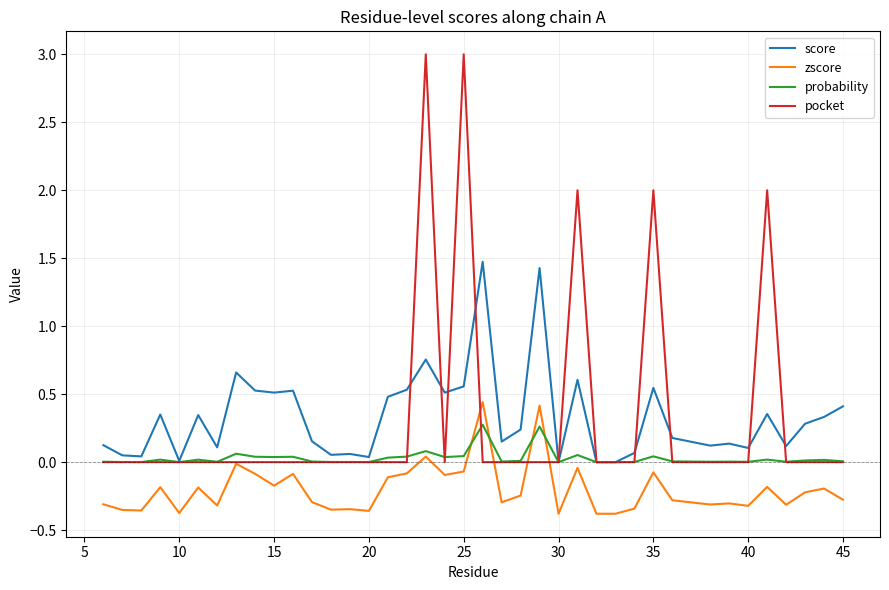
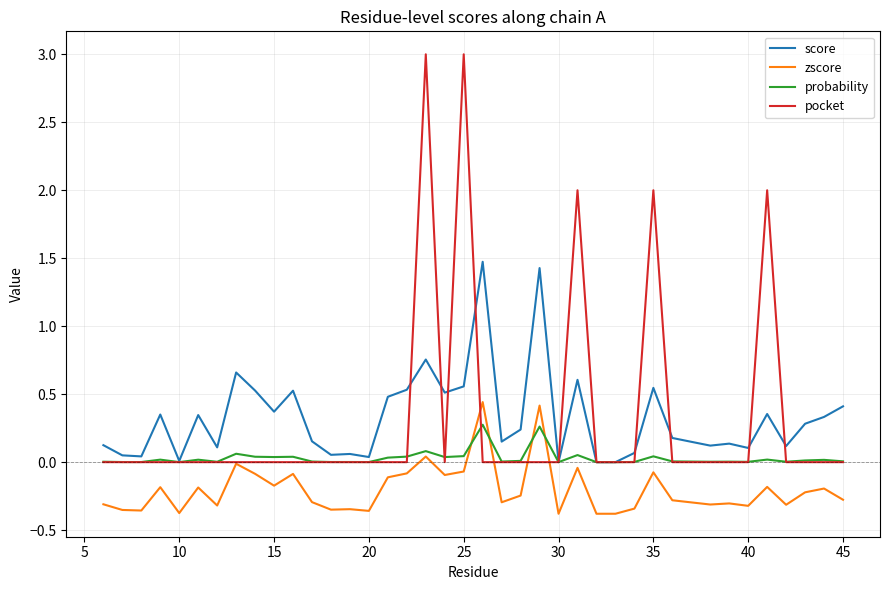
  {
    "score": {
-     "15": 0.51,
+     "15": 0.37,
      "20": 0.04,
      "25": 0.56,
      "35": 0.55,
      "40": 0.10,
      "45": 0.41
    },
    "zscore": {
      "10": -0.37,
      "15": -0.17,
      "20": -0.36,
      "25": -0.07,
      "30": -0.38,
      "35": -0.07,
      "40": -0.32,
      "45": -0.28
    },
    "probability": {
      "15": 0.04,
      "25": 0.04,
      "35": 0.04
    },
    "pocket": {
      "15": 0.00,
      "25": 3.00,
      "35": 2.00
    }
  }
